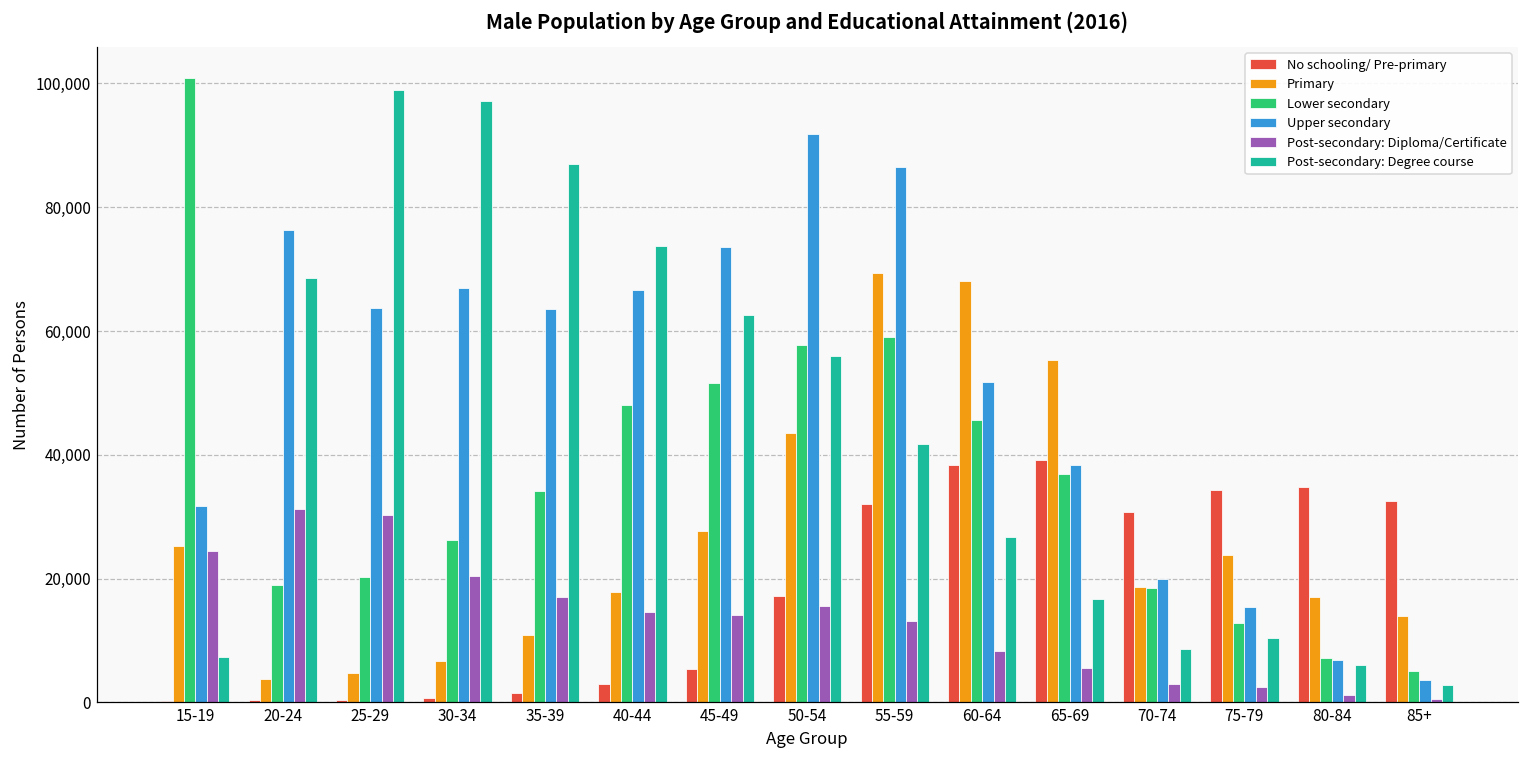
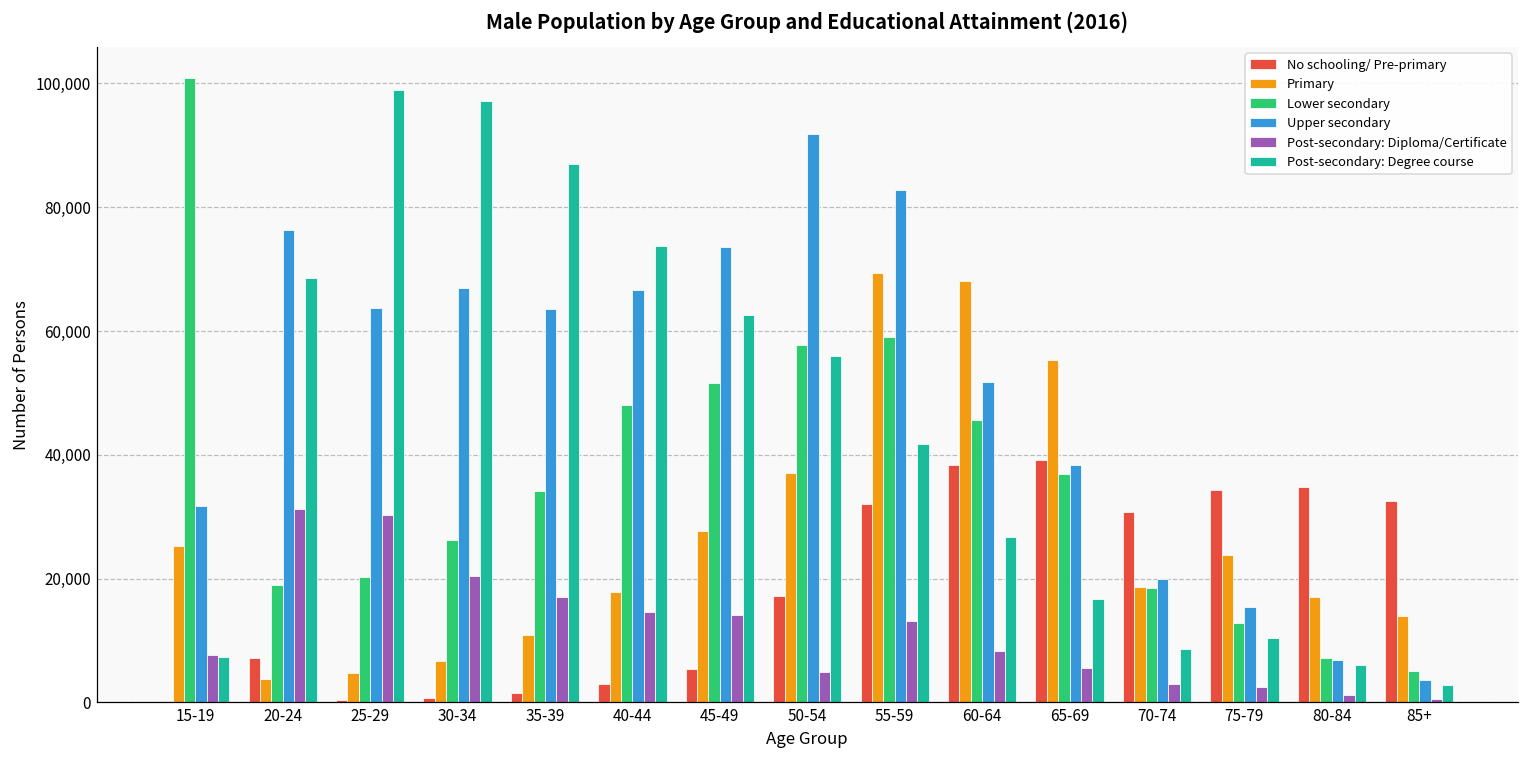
  {
    "No schooling/ Pre-primary": {
-     "20-24": "0",
+     "20-24": "7,000",
      "30-34": "1,000",
      "35-39": "2,000",
      "40-44": "3,000",
      "45-49": "5,000",
      "50-54": "17,000",
      "55-59": "32,000",
      "60-64": "38,000",
      "65-69": "39,000",
      "70-74": "31,000",
      "75-79": "34,000",
      "80-84": "35,000",
      "85+": "33,000"
    },
    "Primary": {
      "15-19": "25,000",
      "20-24": "4,000",
      "25-29": "5,000",
      "30-34": "7,000",
      "35-39": "11,000",
      "40-44": "18,000",
      "45-49": "28,000",
-     "50-54": "44,000",
+     "50-54": "37,000",
      "55-59": "69,000",
      "60-64": "68,000",
      "65-69": "55,000",
      "70-74": "19,000",
      "75-79": "24,000",
      "80-84": "17,000",
      "85+": "14,000"
    },
    "Upper secondary": {
      "15-19": "32,000",
      "20-24": "76,000",
      "25-29": "64,000",
      "30-34": "67,000",
      "35-39": "64,000",
      "40-44": "67,000",
      "45-49": "74,000",
      "50-54": "92,000",
-     "55-59": "86,000",
+     "55-59": "83,000",
      "60-64": "52,000",
      "65-69": "38,000",
      "70-74": "20,000",
      "75-79": "15,000",
      "80-84": "7,000",
      "85+": "4,000"
    },
    "Post-secondary: Diploma/Certificate": {
-     "15-19": "24,000",
+     "15-19": "8,000",
      "20-24": "31,000",
      "25-29": "30,000",
      "30-34": "20,000",
      "35-39": "17,000",
      "40-44": "15,000",
      "45-49": "14,000",
-     "50-54": "16,000",
+     "50-54": "5,000",
      "55-59": "13,000",
      "60-64": "8,000",
      "65-69": "6,000",
      "70-74": "3,000",
      "75-79": "2,000",
      "80-84": "1,000",
      "85+": "1,000"
    }
  }
